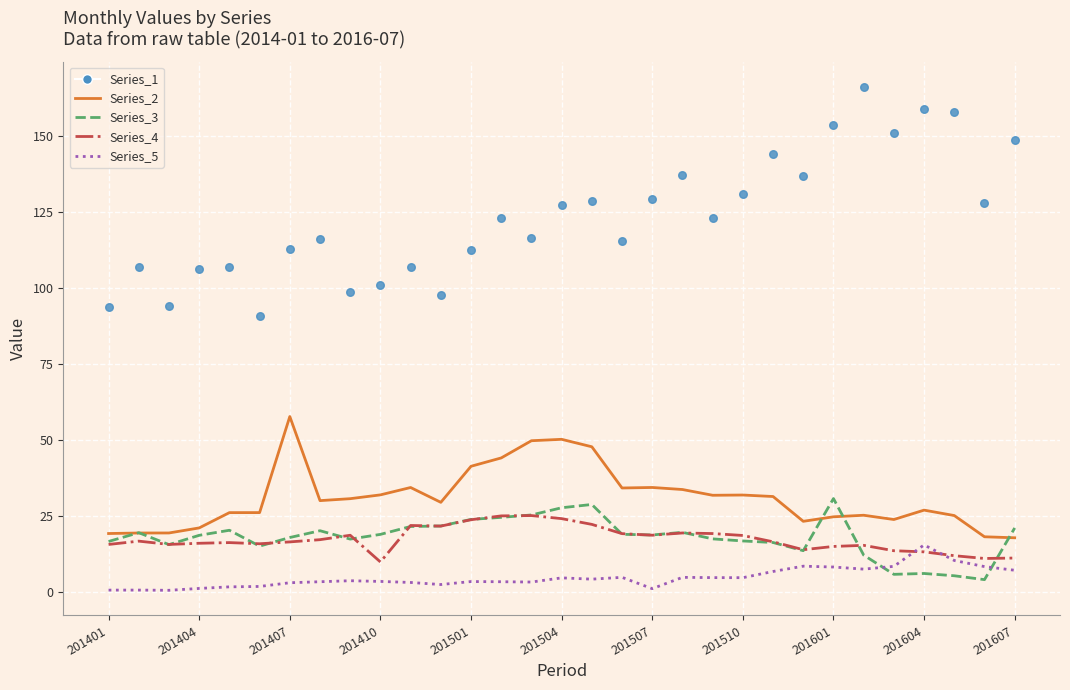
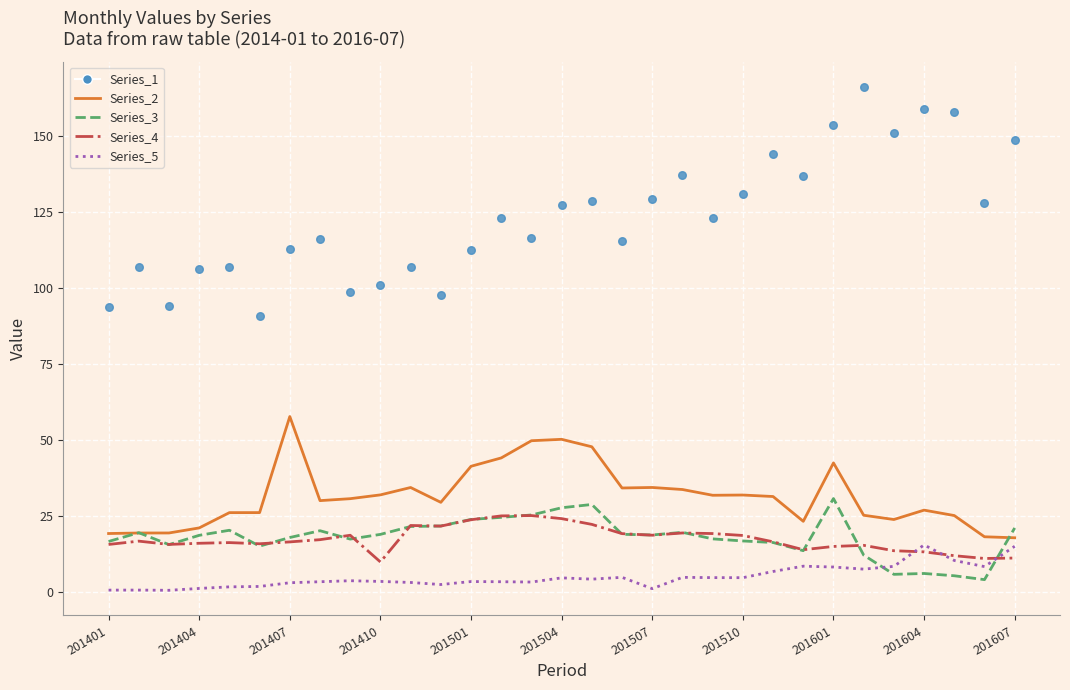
  {
    "Series_2": {
      "201401": 19,
      "201404": 21,
      "201407": 58,
      "201410": 32,
      "201501": 41,
      "201504": 50,
      "201507": 34,
      "201510": 32,
-     "201601": 25,
+     "201601": 43,
      "201604": 27,
      "201607": 18
    },
    "Series_3": {
      "201401": 17,
      "201404": 19,
      "201407": 18,
      "201410": 19,
      "201504": 28,
      "201510": 17,
      "201601": 31,
      "201604": 6,
      "201607": 21
    },
    "Series_4": {
      "201401": 16,
      "201404": 16,
      "201407": 17,
      "201410": 10,
      "201504": 24,
      "201510": 19,
      "201601": 15,
      "201604": 13,
      "201607": 11
    },
    "Series_5": {
      "201401": 1,
      "201404": 1,
      "201407": 3,
      "201410": 4,
      "201501": 4,
      "201504": 5,
      "201507": 1,
      "201510": 5,
      "201601": 8,
      "201604": 16,
-     "201607": 7
+     "201607": 15
    }
  }
